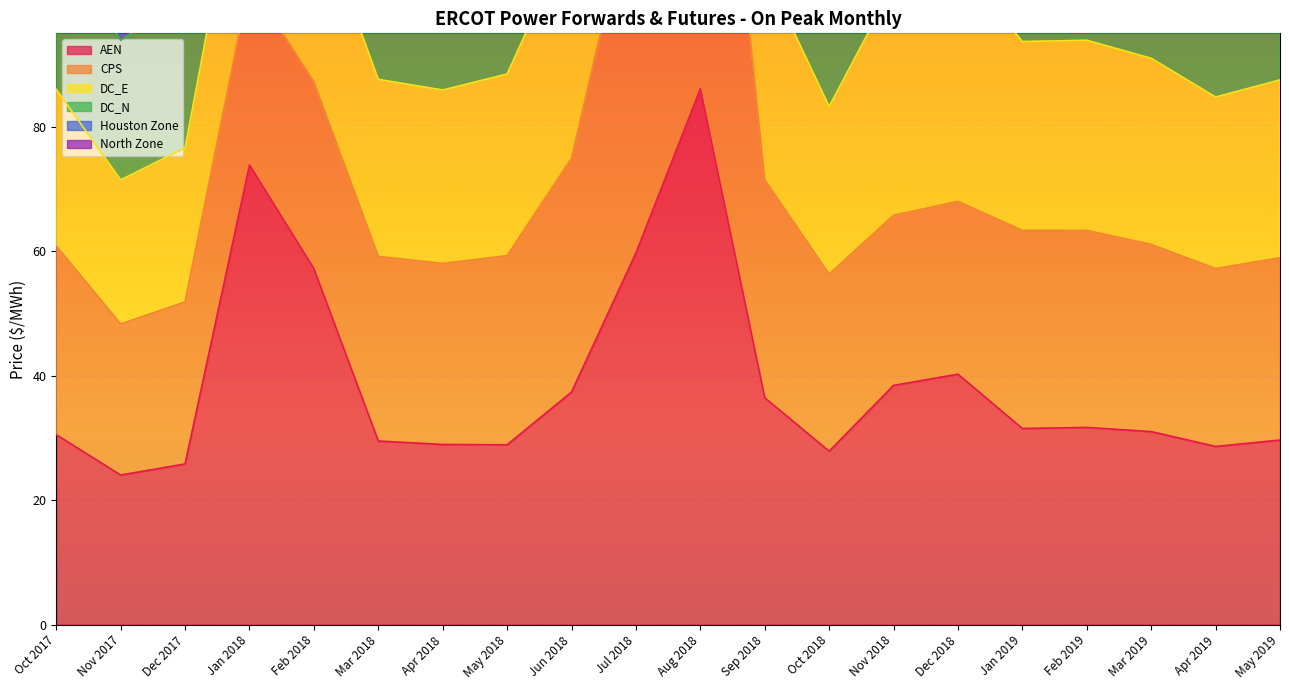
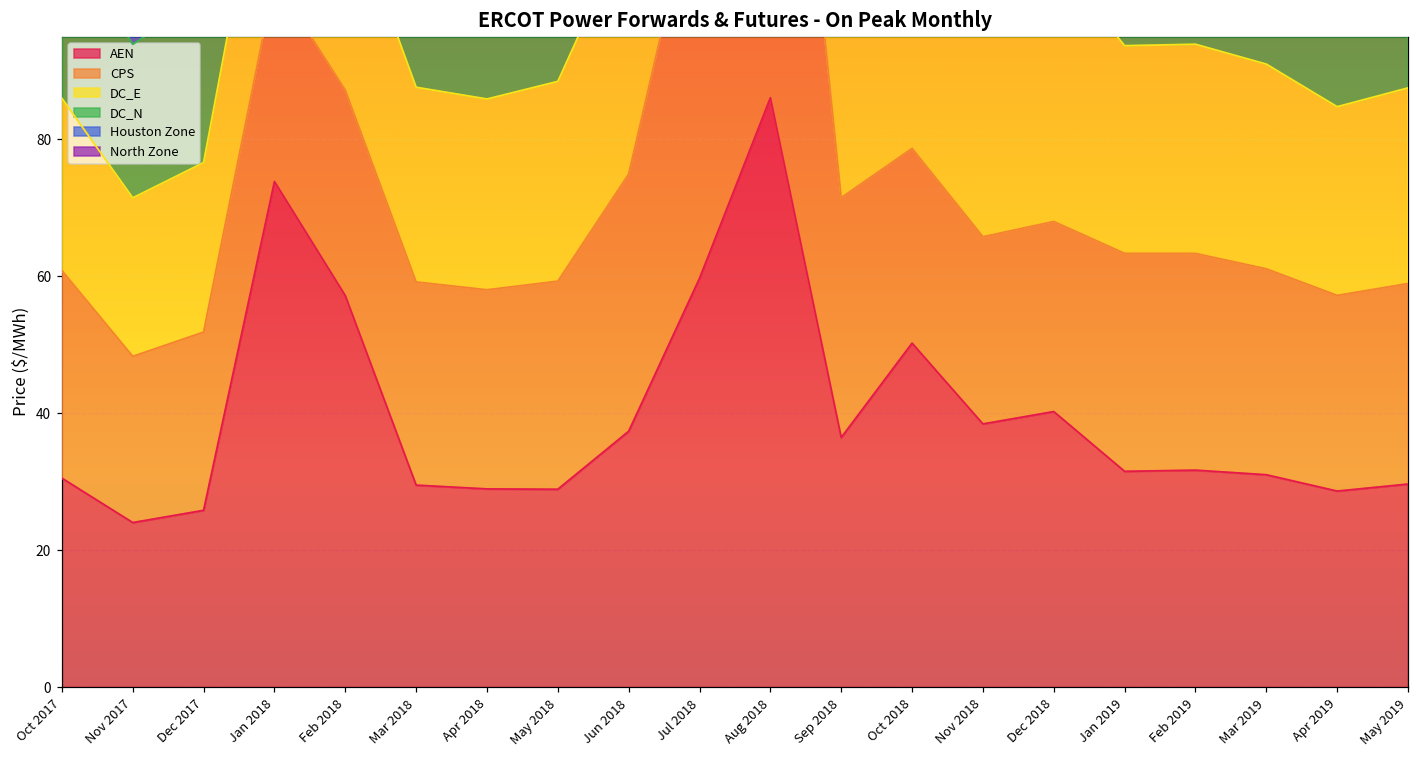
  {
    "AEN": {
      "Oct 2017": 31,
      "Nov 2017": 24,
      "Dec 2017": 26,
      "Jan 2018": 74,
      "Feb 2018": 57,
      "Mar 2018": 29,
      "Apr 2018": 29,
      "May 2018": 29,
      "Jun 2018": 37,
      "Jul 2018": 60,
      "Aug 2018": 86,
      "Sep 2018": 36,
-     "Oct 2018": 28,
+     "Oct 2018": 50,
      "Nov 2018": 38,
      "Dec 2018": 40,
      "Jan 2019": 32,
      "Feb 2019": 32,
      "Mar 2019": 31,
      "Apr 2019": 29,
      "May 2019": 30
    },
    "CPS": {
      "Oct 2017": 30,
      "Nov 2017": 24,
      "Dec 2017": 26,
      "Feb 2018": 30,
      "Mar 2018": 30,
      "Apr 2018": 29,
      "May 2018": 30,
      "Jun 2018": 38,
      "Sep 2018": 35,
      "Oct 2018": 28,
      "Nov 2018": 27,
      "Dec 2018": 28,
      "Jan 2019": 32,
      "Feb 2019": 32,
      "Mar 2019": 30,
      "Apr 2019": 29,
      "May 2019": 29
    },
    "DC_E": {
      "Oct 2017": 25,
      "Nov 2017": 23,
      "Dec 2017": 25,
      "Mar 2018": 28,
      "Apr 2018": 28,
      "May 2018": 29,
      "Jan 2019": 30,
      "Feb 2019": 31,
      "Mar 2019": 30,
      "Apr 2019": 28,
      "May 2019": 29
    }
  }
